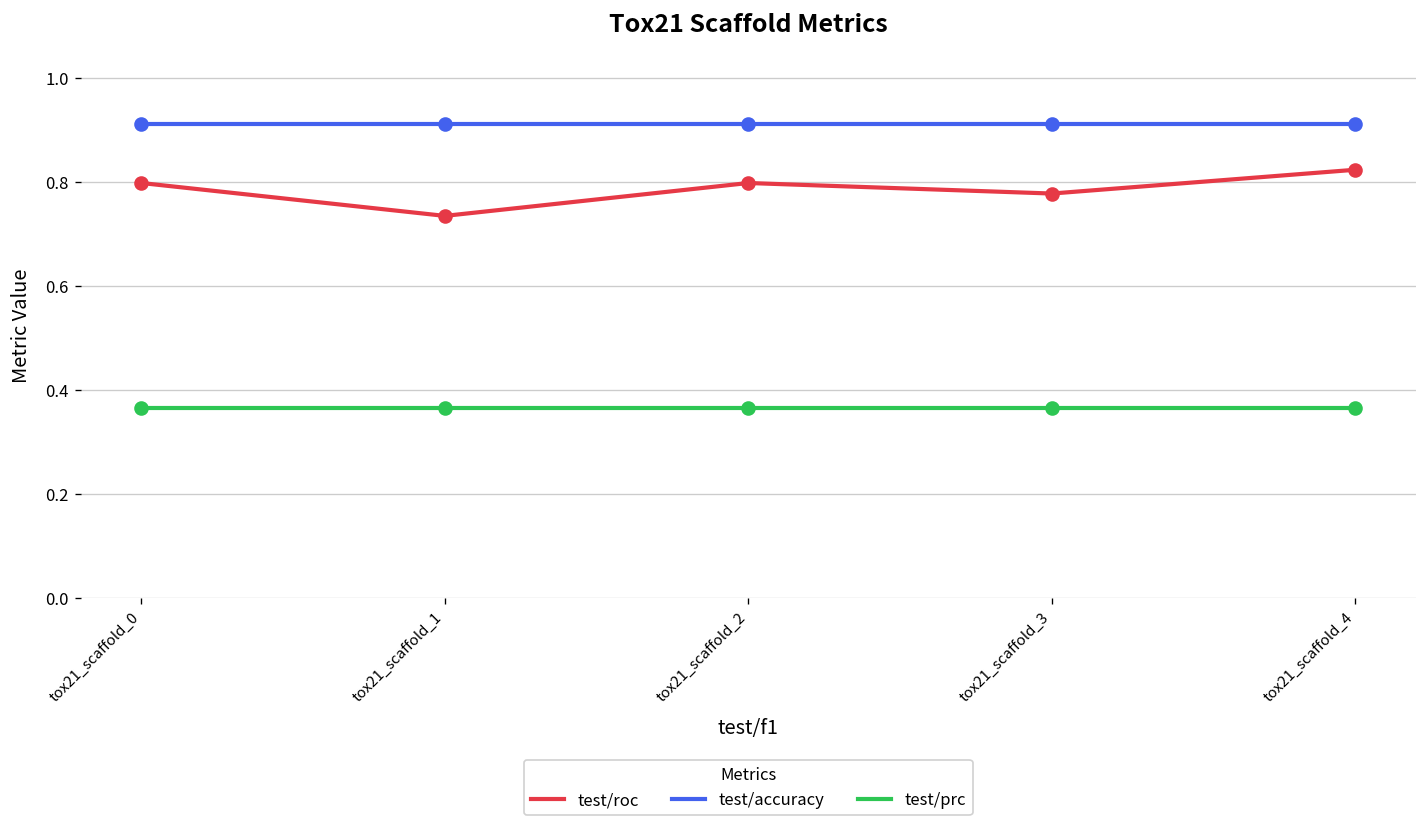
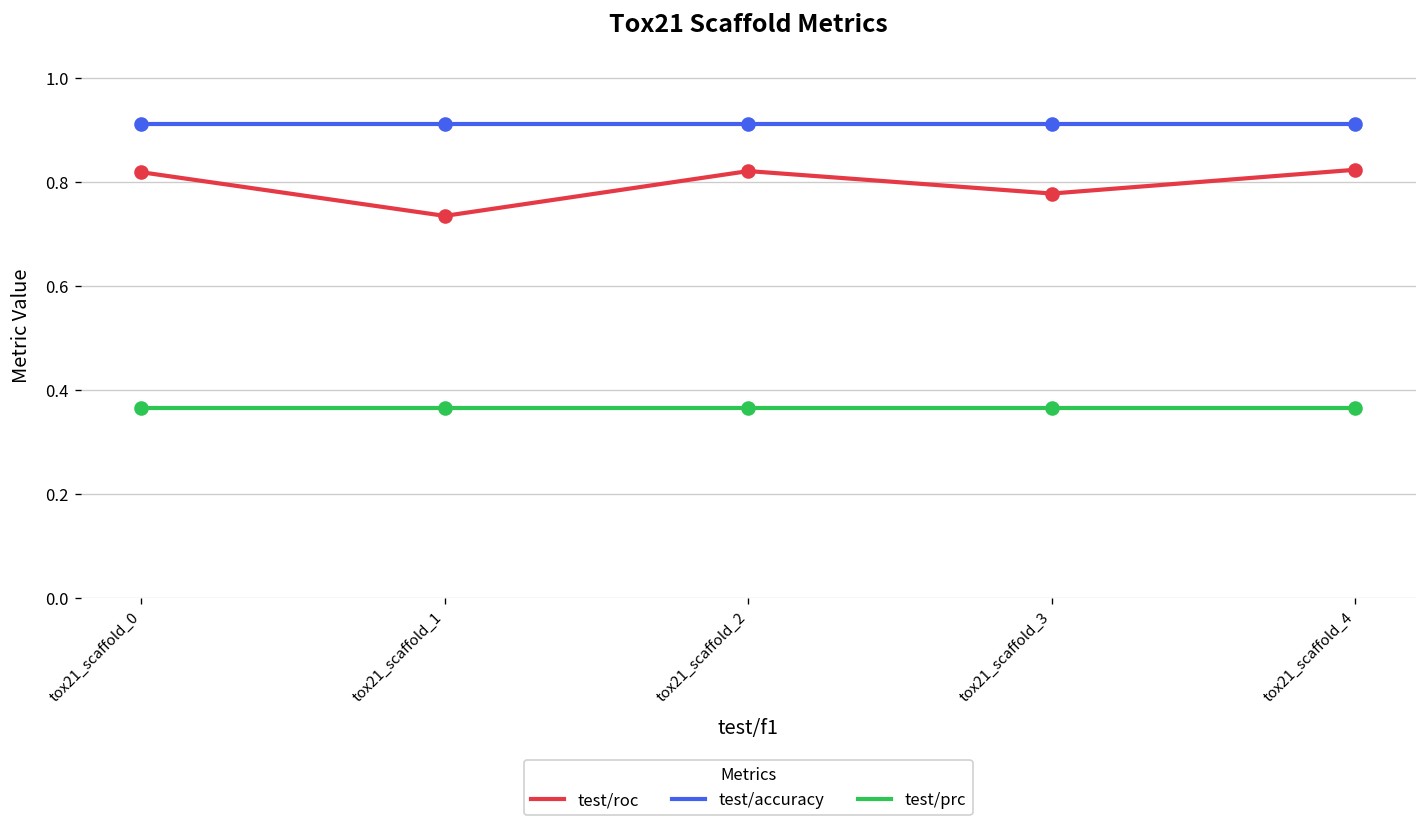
  {
    "test/roc": {
-     "tox21_scaffold_0": 0.80,
+     "tox21_scaffold_0": 0.82,
      "tox21_scaffold_1": 0.74,
-     "tox21_scaffold_2": 0.80,
+     "tox21_scaffold_2": 0.82,
      "tox21_scaffold_3": 0.78,
      "tox21_scaffold_4": 0.82
    },
    "test/accuracy": {
      "tox21_scaffold_0": 0.91,
      "tox21_scaffold_1": 0.91,
      "tox21_scaffold_2": 0.91,
      "tox21_scaffold_3": 0.91,
      "tox21_scaffold_4": 0.91
    },
    "test/prc": {
      "tox21_scaffold_0": 0.37,
      "tox21_scaffold_1": 0.37,
      "tox21_scaffold_2": 0.37,
      "tox21_scaffold_3": 0.37,
      "tox21_scaffold_4": 0.37
    }
  }
